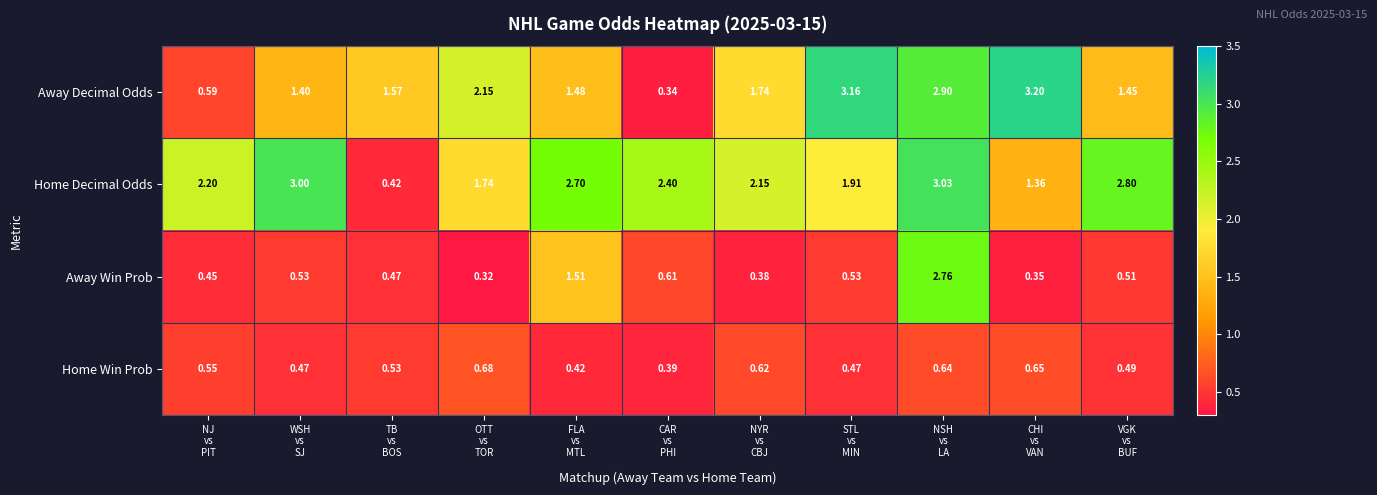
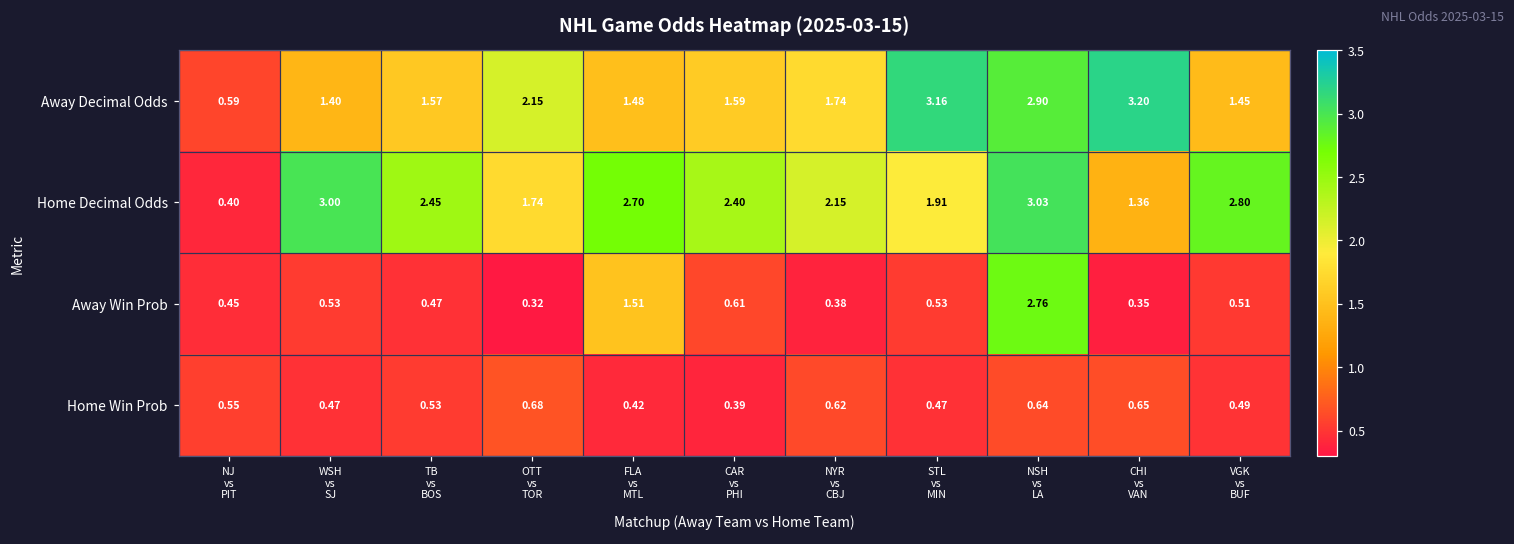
  {
    "Away Decimal Odds": {
      "NJ vs PIT": 0.59,
      "WSH vs SJ": 1.40,
      "TB vs BOS": 1.57,
      "OTT vs TOR": 2.15,
      "FLA vs MTL": 1.48,
-     "CAR vs PHI": 0.34,
+     "CAR vs PHI": 1.59,
      "NYR vs CBJ": 1.74,
      "STL vs MIN": 3.16,
      "NSH vs LA": 2.90,
      "CHI vs VAN": 3.20,
      "VGK vs BUF": 1.45
    },
    "Home Decimal Odds": {
-     "NJ vs PIT": 2.20,
+     "NJ vs PIT": 0.40,
      "WSH vs SJ": 3.00,
-     "TB vs BOS": 0.42,
+     "TB vs BOS": 2.45,
      "OTT vs TOR": 1.74,
      "FLA vs MTL": 2.70,
      "CAR vs PHI": 2.40,
      "NYR vs CBJ": 2.15,
      "STL vs MIN": 1.91,
      "NSH vs LA": 3.03,
      "CHI vs VAN": 1.36,
      "VGK vs BUF": 2.80
    },
    "Away Win Prob": {
      "NJ vs PIT": 0.45,
      "WSH vs SJ": 0.53,
      "TB vs BOS": 0.47,
      "OTT vs TOR": 0.32,
      "FLA vs MTL": 1.51,
      "CAR vs PHI": 0.61,
      "NYR vs CBJ": 0.38,
      "STL vs MIN": 0.53,
      "NSH vs LA": 2.76,
      "CHI vs VAN": 0.35,
      "VGK vs BUF": 0.51
    },
    "Home Win Prob": {
      "NJ vs PIT": 0.55,
      "WSH vs SJ": 0.47,
      "TB vs BOS": 0.53,
      "OTT vs TOR": 0.68,
      "FLA vs MTL": 0.42,
      "CAR vs PHI": 0.39,
      "NYR vs CBJ": 0.62,
      "STL vs MIN": 0.47,
      "NSH vs LA": 0.64,
      "CHI vs VAN": 0.65,
      "VGK vs BUF": 0.49
    }
  }
